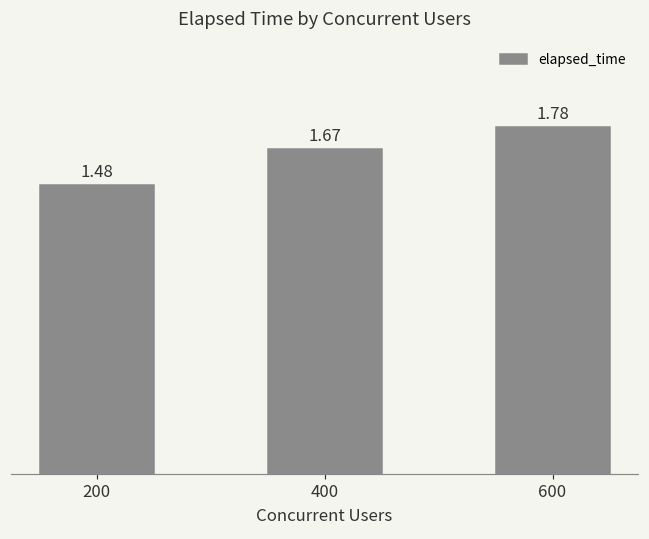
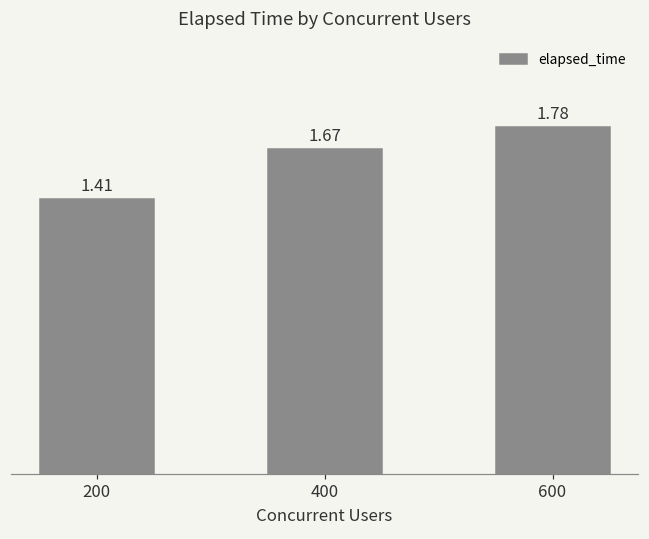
  {
-   "200": 1.48,
+   "200": 1.41,
    "400": 1.67,
    "600": 1.78
  }
